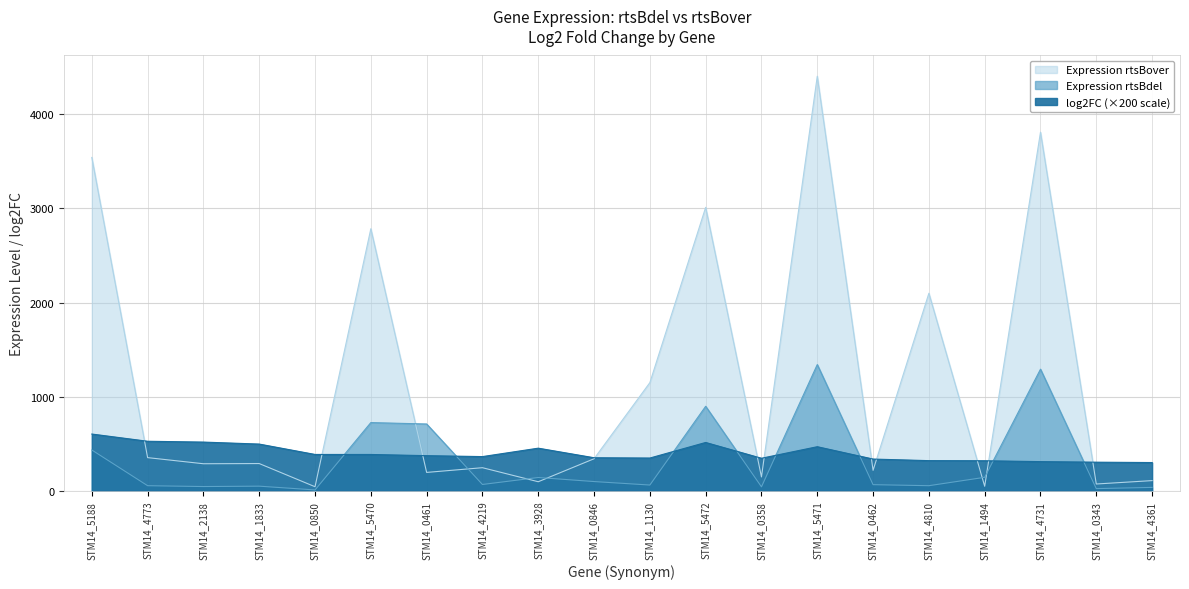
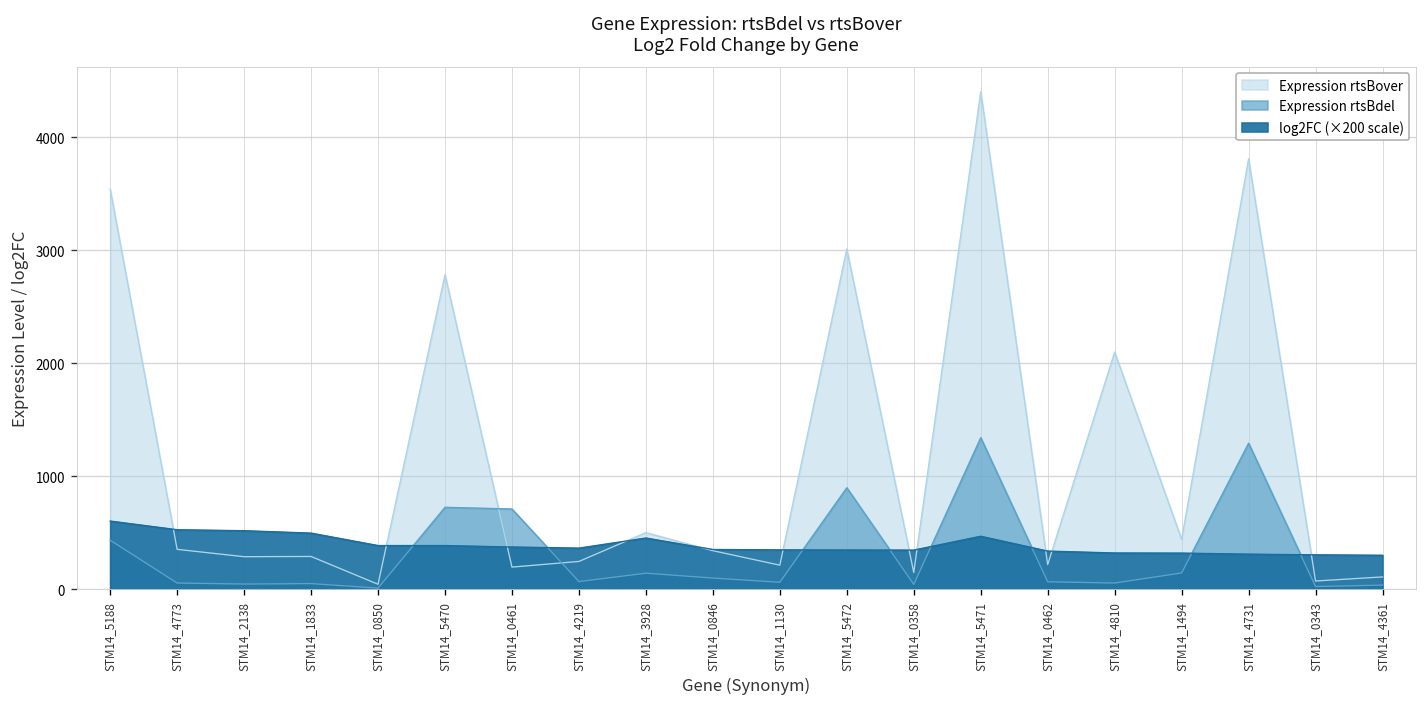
  {
    "Expression rtsBover": {
      "STM14_5188": 3500,
      "STM14_4773": 400,
      "STM14_2138": 300,
      "STM14_1833": 300,
      "STM14_0850": 0,
      "STM14_5470": 2800,
      "STM14_0461": 200,
      "STM14_4219": 200,
-     "STM14_3928": 100,
-     "STM14_1130": 1200,
+     "STM14_3928": 500,
+     "STM14_1130": 200,
      "STM14_5472": 3000,
      "STM14_0358": 100,
      "STM14_5471": 4400,
      "STM14_0462": 200,
      "STM14_4810": 2100,
-     "STM14_1494": 100,
+     "STM14_1494": 400,
      "STM14_4731": 3800,
      "STM14_0343": 100,
      "STM14_4361": 100
    },
    "Expression rtsBdel": {
      "STM14_5188": 400,
      "STM14_4773": 100,
      "STM14_2138": 0,
      "STM14_1833": 100,
      "STM14_0850": 0,
      "STM14_5470": 700,
      "STM14_0461": 700,
      "STM14_4219": 100,
      "STM14_3928": 100,
      "STM14_0846": 100,
      "STM14_1130": 100,
      "STM14_5472": 900,
      "STM14_0358": 0,
      "STM14_5471": 1300,
      "STM14_0462": 100,
      "STM14_4810": 100,
      "STM14_1494": 100,
      "STM14_4731": 1300,
      "STM14_0343": 0,
      "STM14_4361": 0
    },
    "log2FC (×200 scale)": {
      "STM14_5188": 600,
      "STM14_4773": 500,
      "STM14_2138": 500,
      "STM14_1833": 500,
      "STM14_0850": 400,
      "STM14_5470": 400,
      "STM14_0461": 400,
      "STM14_4219": 400,
      "STM14_3928": 500,
      "STM14_1130": 300,
-     "STM14_5472": 500,
+     "STM14_5472": 300,
      "STM14_0358": 300,
      "STM14_5471": 500,
      "STM14_0462": 300,
      "STM14_4810": 300,
      "STM14_1494": 300,
      "STM14_4731": 300,
      "STM14_0343": 300,
      "STM14_4361": 300
    }
  }
